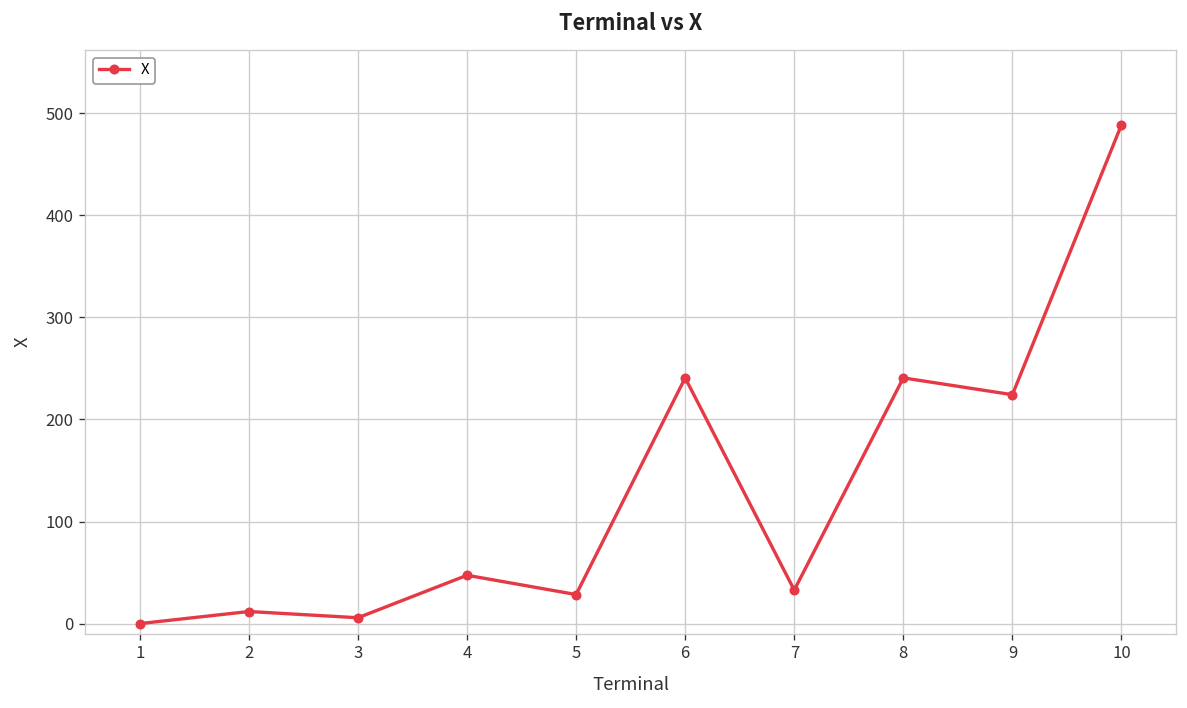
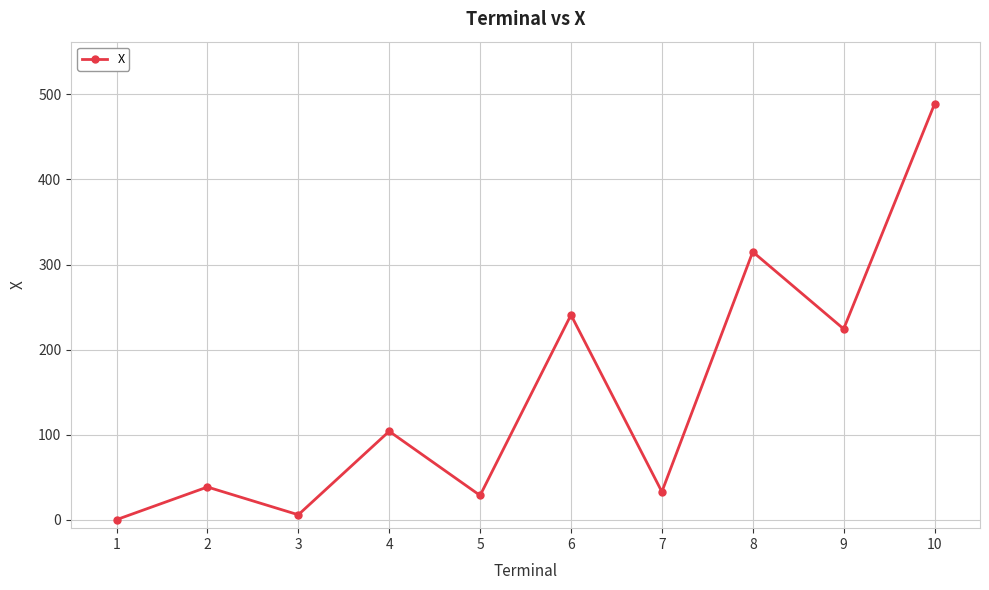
  {
    "1": 0,
-   "2": 10,
+   "2": 40,
    "3": 10,
-   "4": 50,
+   "4": 100,
    "5": 30,
    "6": 240,
    "7": 30,
-   "8": 240,
+   "8": 310,
    "9": 220,
    "10": 490
  }
